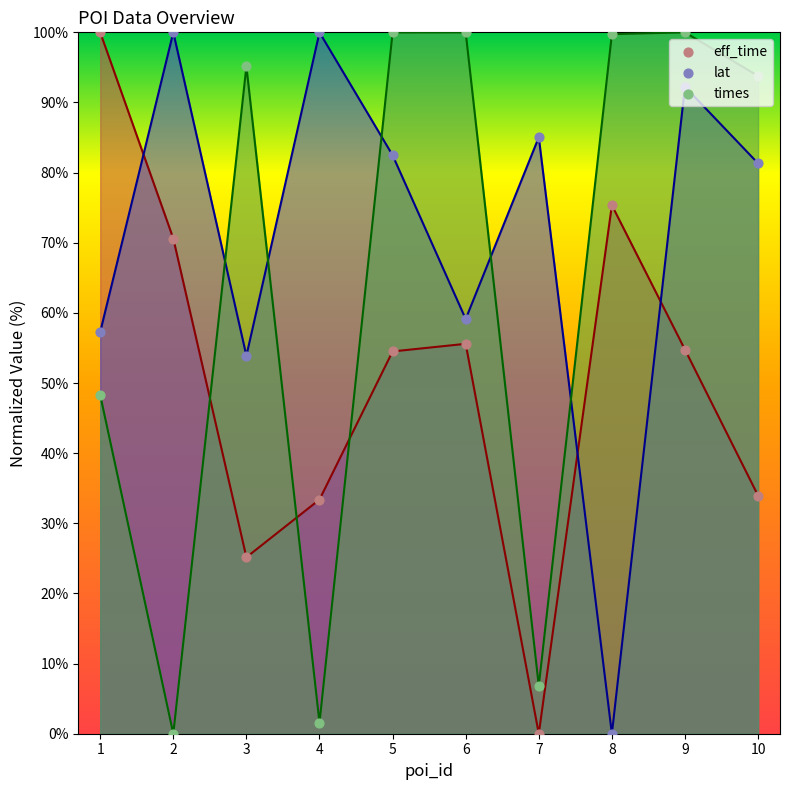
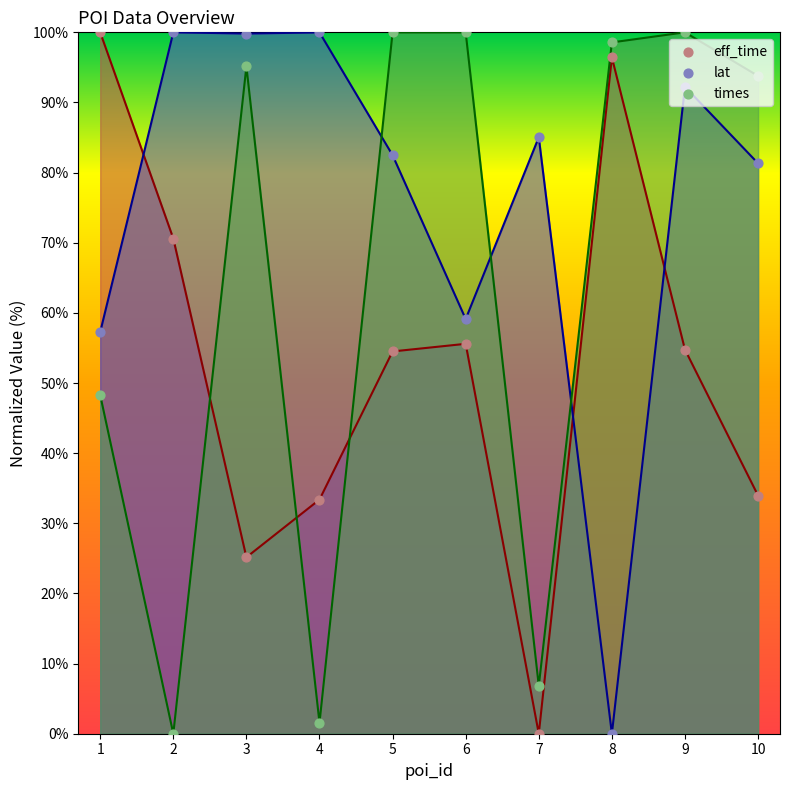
  {
    "eff_time": {
      "1": "100%",
      "2": "71%",
      "3": "25%",
      "4": "33%",
      "5": "55%",
      "6": "56%",
      "7": "0%",
-     "8": "75%",
+     "8": "96%",
      "9": "55%",
      "10": "34%"
    },
    "lat": {
      "1": "57%",
      "2": "100%",
-     "3": "54%",
+     "3": "100%",
      "4": "100%",
      "5": "82%",
      "6": "59%",
      "7": "85%",
      "8": "0%",
      "10": "81%"
    },
    "times": {
      "1": "48%",
      "2": "0%",
      "3": "95%",
      "4": "2%",
      "5": "100%",
      "6": "100%",
      "7": "7%",
-     "8": "100%",
+     "8": "99%",
      "9": "100%"
    }
  }
